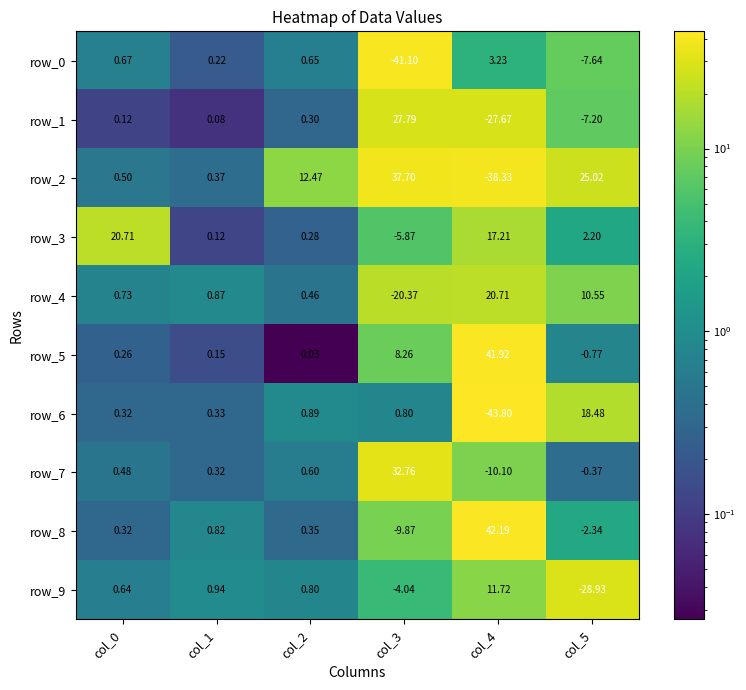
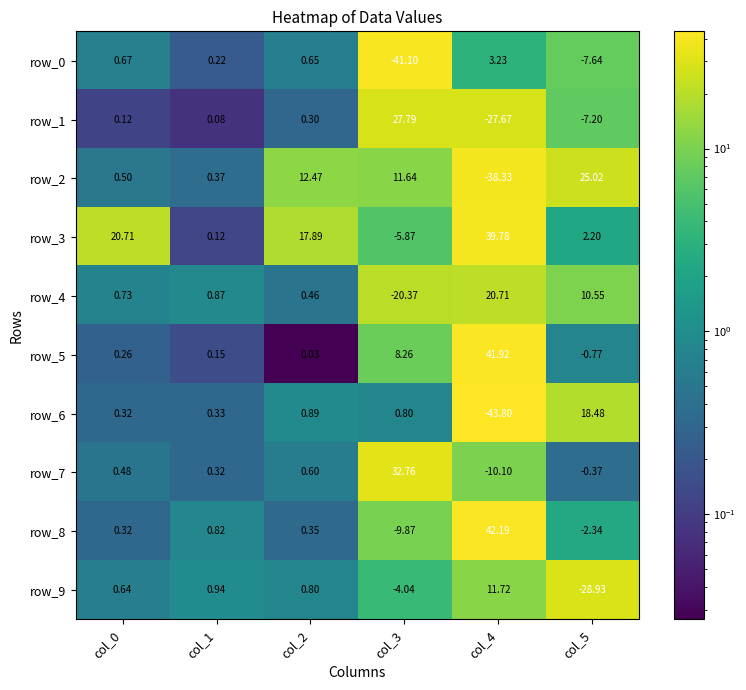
  {
    "row_0": {
      "col_0": 0.67,
      "col_1": 0.22,
      "col_2": 0.65,
      "col_3": -41.10,
      "col_4": 3.23,
      "col_5": -7.64
    },
    "row_1": {
      "col_0": 0.12,
      "col_1": 0.08,
      "col_2": 0.30,
      "col_3": 27.79,
      "col_4": -27.67,
      "col_5": -7.20
    },
    "row_2": {
      "col_0": 0.50,
      "col_1": 0.37,
      "col_2": 12.47,
-     "col_3": 37.70,
+     "col_3": 11.64,
      "col_4": -38.33,
      "col_5": 25.02
    },
    "row_3": {
      "col_0": 20.71,
      "col_1": 0.12,
-     "col_2": 0.28,
+     "col_2": 17.89,
      "col_3": -5.87,
-     "col_4": 17.21,
+     "col_4": 39.78,
      "col_5": 2.20
    },
    "row_4": {
      "col_0": 0.73,
      "col_1": 0.87,
      "col_2": 0.46,
      "col_3": -20.37,
      "col_4": 20.71,
      "col_5": 10.55
    },
    "row_5": {
      "col_0": 0.26,
      "col_1": 0.15,
      "col_2": 0.03,
      "col_3": 8.26,
      "col_4": 41.92,
      "col_5": -0.77
    },
    "row_6": {
      "col_0": 0.32,
      "col_1": 0.33,
      "col_2": 0.89,
      "col_3": 0.80,
      "col_4": -43.80,
      "col_5": 18.48
    },
    "row_7": {
      "col_0": 0.48,
      "col_1": 0.32,
      "col_2": 0.60,
      "col_3": 32.76,
      "col_4": -10.10,
      "col_5": -0.37
    },
    "row_8": {
      "col_0": 0.32,
      "col_1": 0.82,
      "col_2": 0.35,
      "col_3": -9.87,
      "col_4": 42.19,
      "col_5": -2.34
    },
    "row_9": {
      "col_0": 0.64,
      "col_1": 0.94,
      "col_2": 0.80,
      "col_3": -4.04,
      "col_4": 11.72,
      "col_5": -28.93
    }
  }
